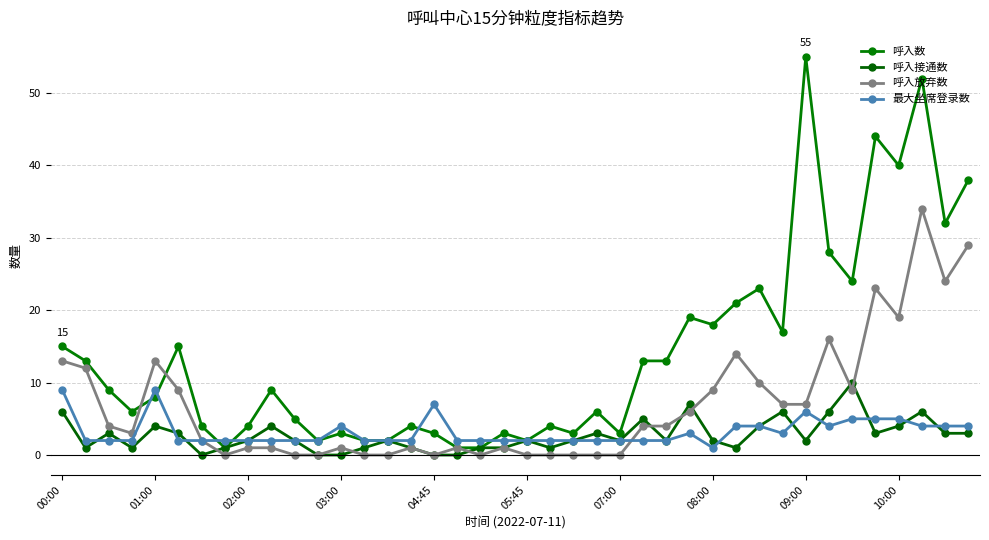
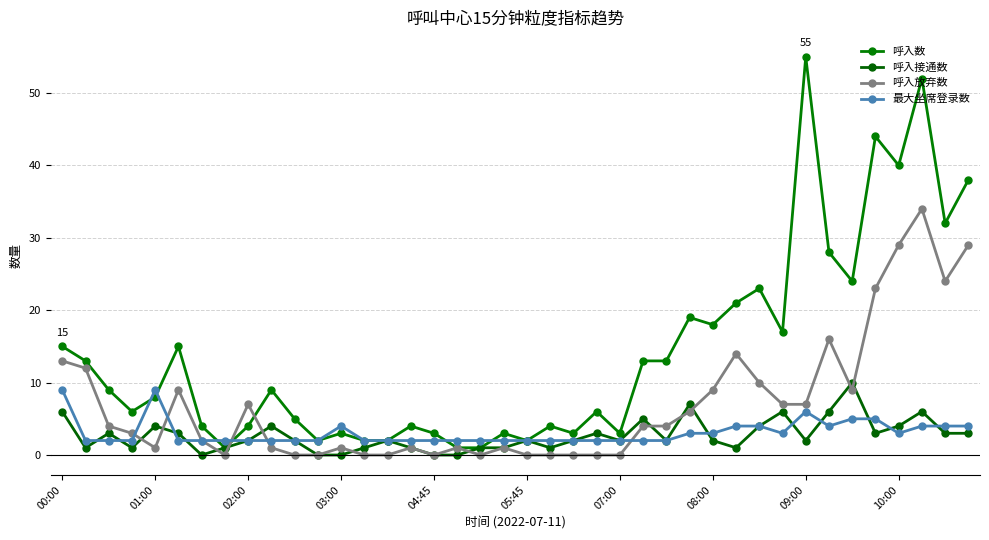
  {
    "呼入放弃数": {
      "00:00": 13,
-     "01:00": 13,
-     "02:00": 1,
+     "01:00": 1,
+     "02:00": 7,
      "03:00": 1,
      "05:45": 0,
      "07:00": 0,
      "08:00": 9,
      "09:00": 7,
-     "10:00": 19
+     "10:00": 29
    },
    "最大坐席登录数": {
      "00:00": 9,
      "01:00": 9,
      "03:00": 4,
-     "04:45": 7,
-     "08:00": 1,
+     "04:45": 2,
+     "08:00": 3,
      "09:00": 6,
-     "10:00": 5
+     "10:00": 3
    }
  }
